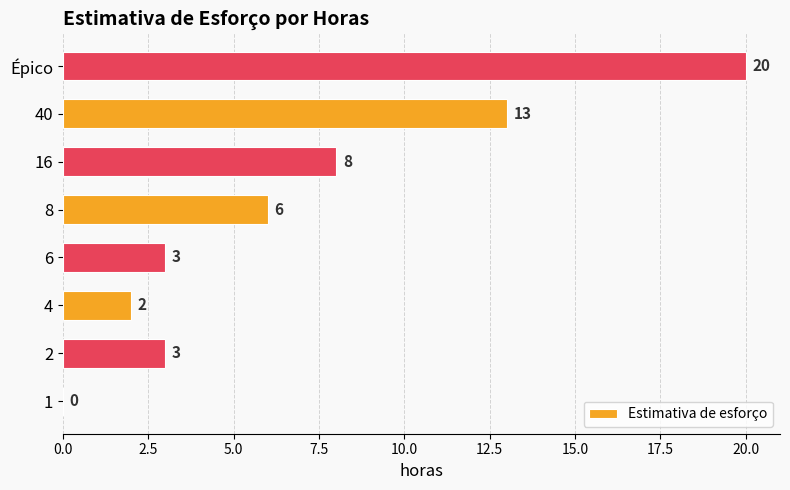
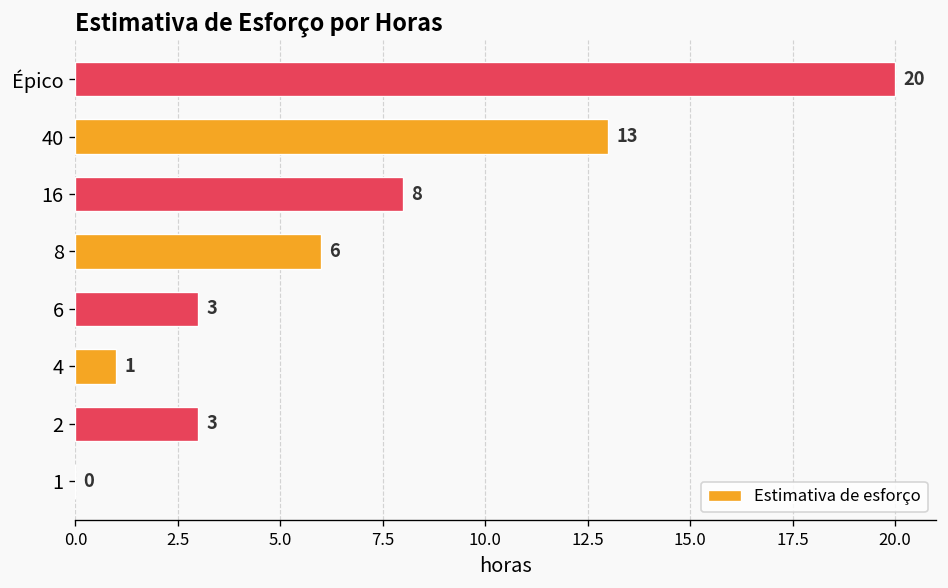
  {
    "Épico": 20,
    "40": 13,
    "16": 8,
    "8": 6,
    "6": 3,
-   "4": 2,
+   "4": 1,
    "2": 3,
    "1": 0
  }
